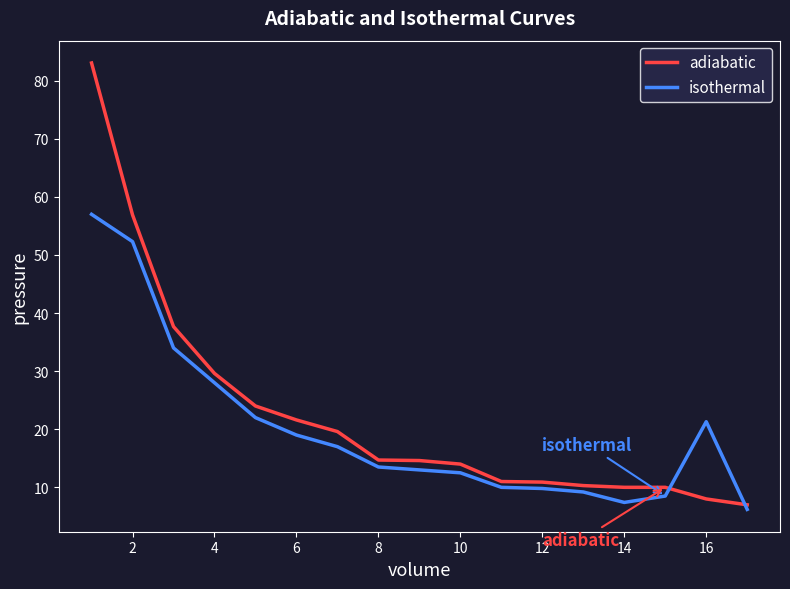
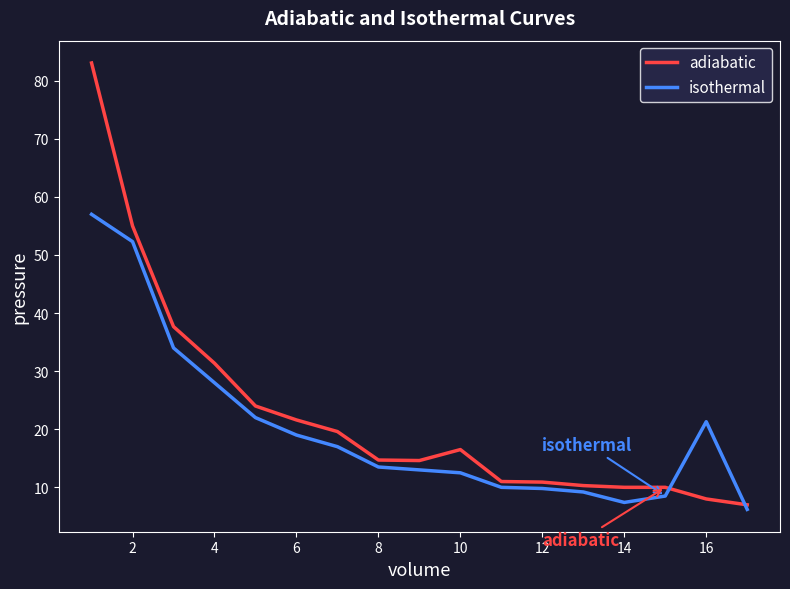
  {
    "adiabatic": {
-     "2": 57,
-     "4": 30,
+     "2": 55,
+     "4": 31,
      "6": 22,
      "8": 15,
-     "10": 14,
+     "10": 17,
      "12": 11,
      "14": 10,
      "16": 8
    },
    "isothermal": {
      "2": 52,
      "4": 28,
      "6": 19,
      "8": 14,
      "10": 13,
      "12": 10,
      "14": 7,
      "16": 21
    }
  }
